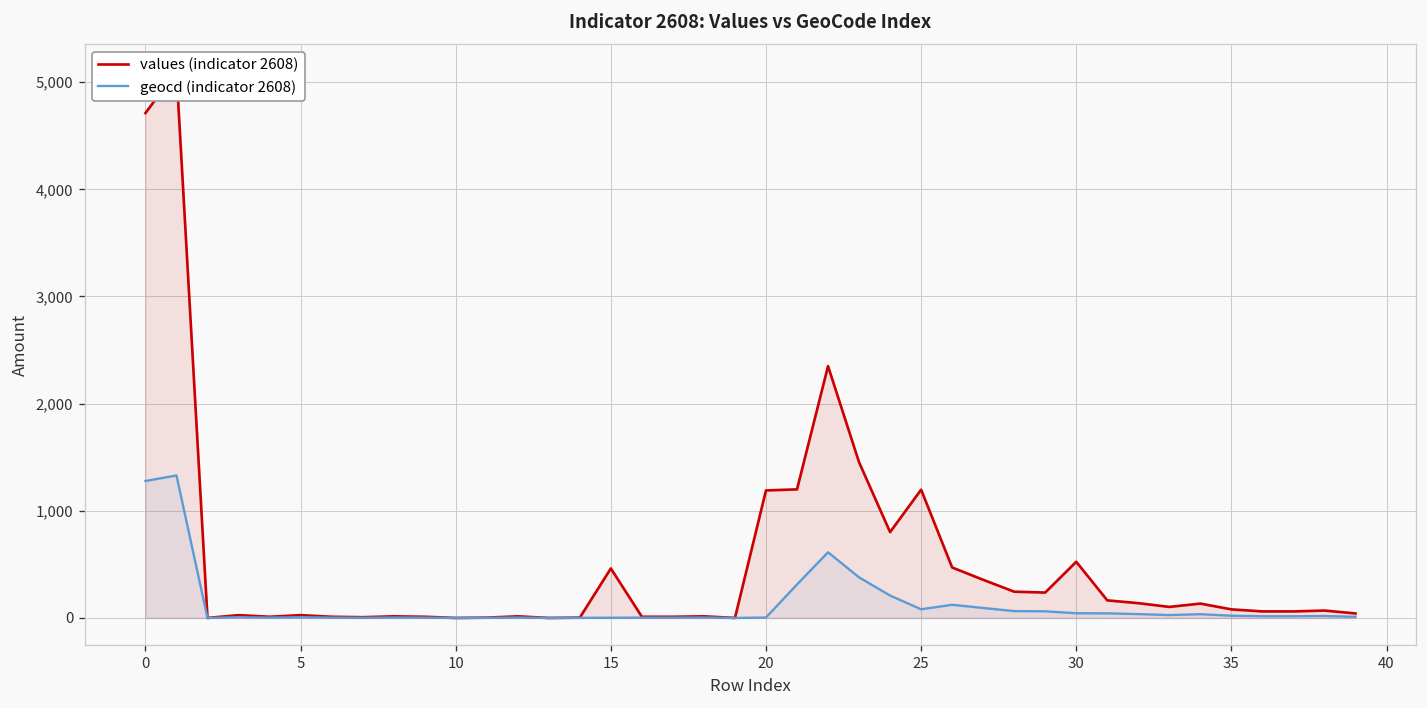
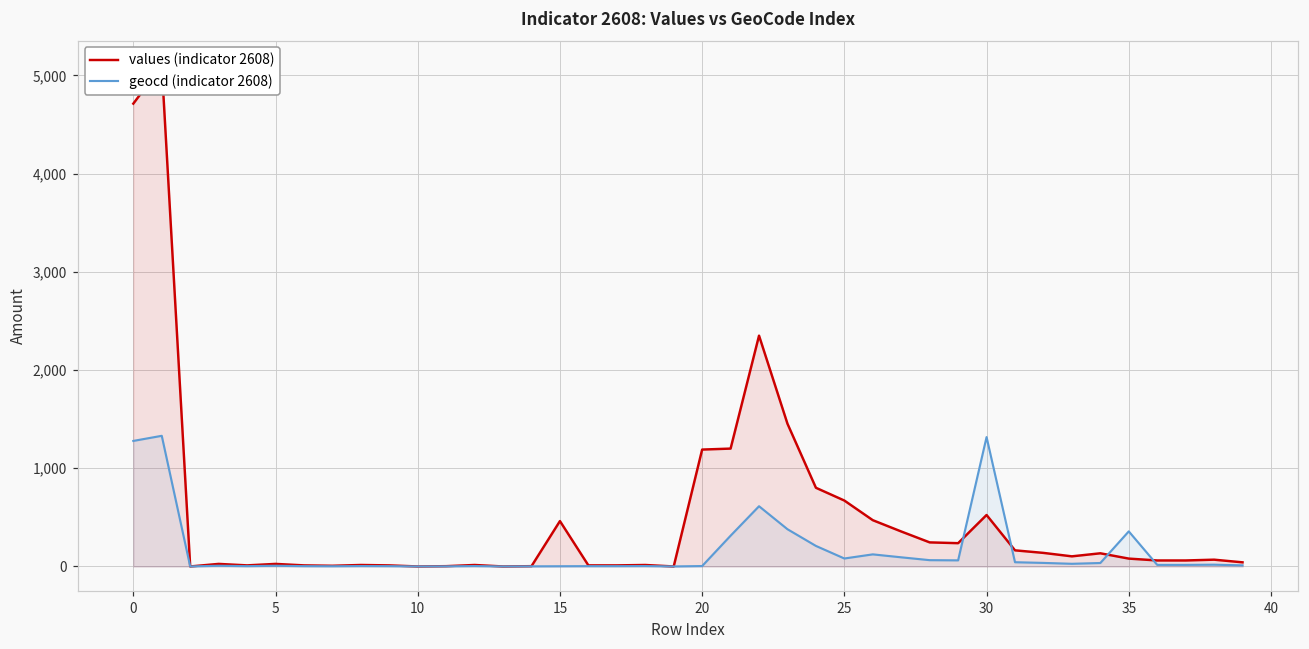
  {
    "values (indicator 2608)": {
      "0": "4,700",
      "15": "500",
      "20": "1,200",
-     "25": "1,200",
+     "25": "700",
      "30": "500",
      "35": "100"
    },
    "geocd (indicator 2608)": {
      "0": "1,300",
      "15": "0",
      "20": "0",
      "25": "100",
-     "30": "0",
-     "35": "0"
+     "30": "1,300",
+     "35": "400"
    }
  }
